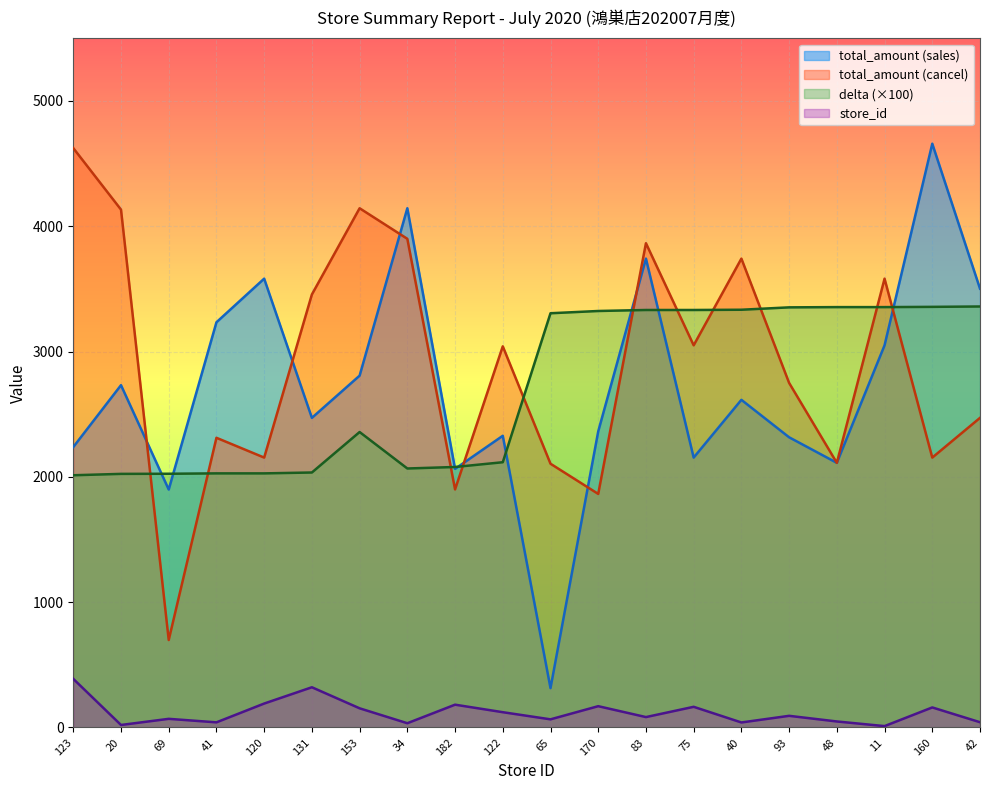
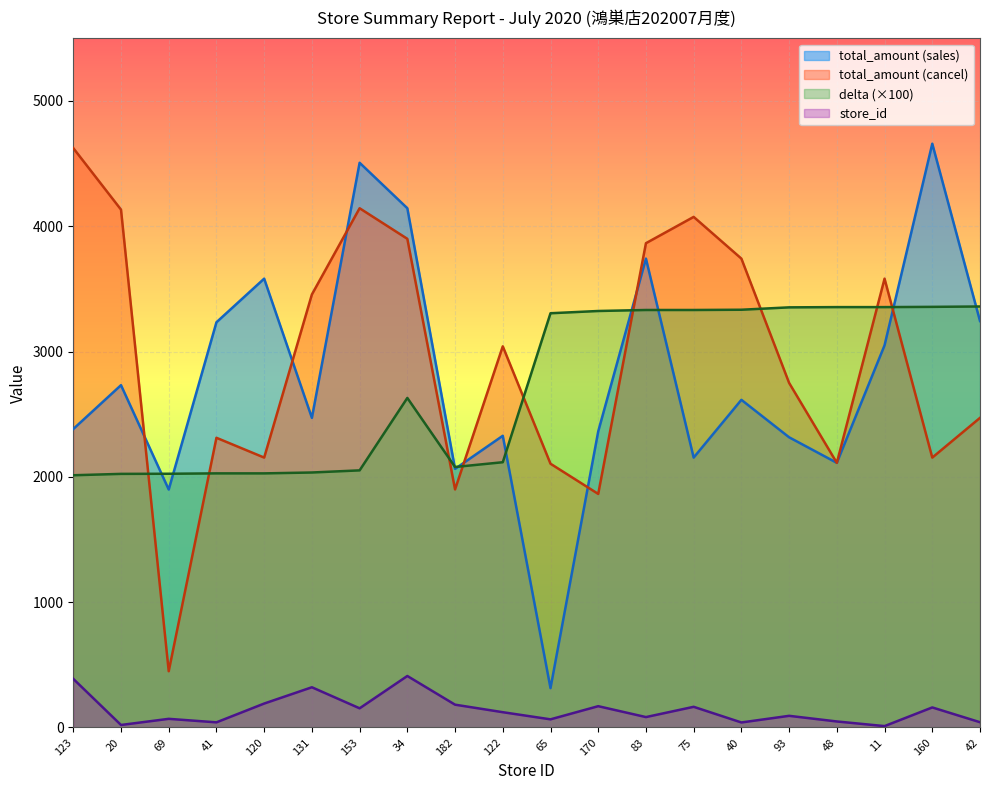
  {
    "total_amount (sales)": {
-     "123": 2240,
+     "123": 2380,
      "20": 2730,
      "69": 1900,
      "41": 3230,
      "120": 3580,
      "131": 2470,
-     "153": 2810,
+     "153": 4510,
      "34": 4140,
      "122": 2330,
      "65": 310,
      "170": 2360,
      "83": 3740,
      "75": 2150,
      "40": 2620,
      "93": 2320,
      "11": 3050,
      "160": 4660,
-     "42": 3500
+     "42": 3240
    },
    "total_amount (cancel)": {
      "123": 4620,
      "20": 4130,
-     "69": 700,
+     "69": 450,
      "41": 2310,
      "120": 2150,
      "131": 3460,
      "153": 4140,
      "34": 3900,
      "182": 1900,
      "122": 3040,
      "65": 2110,
      "170": 1860,
      "83": 3870,
-     "75": 3050,
+     "75": 4080,
      "40": 3740,
      "93": 2750,
      "11": 3580,
      "160": 2150,
      "42": 2470
    },
    "delta (×100)": {
      "123": 2010,
      "20": 2020,
      "69": 2030,
      "41": 2030,
      "120": 2030,
      "131": 2040,
-     "153": 2360,
-     "34": 2070,
+     "153": 2050,
+     "34": 2630,
      "122": 2120,
      "65": 3310,
      "170": 3320,
      "83": 3330,
      "75": 3330,
      "40": 3330,
      "93": 3350,
      "48": 3350,
      "11": 3350,
      "160": 3360,
      "42": 3360
    },
    "store_id": {
      "123": 390,
      "20": 20,
      "69": 70,
      "41": 40,
      "120": 190,
      "131": 320,
      "153": 150,
-     "34": 30,
+     "34": 410,
      "182": 180,
      "122": 120,
      "65": 70,
      "170": 170,
      "83": 80,
      "75": 170,
      "40": 40,
      "93": 90,
      "48": 50,
      "11": 10,
      "160": 160,
      "42": 40
    }
  }
